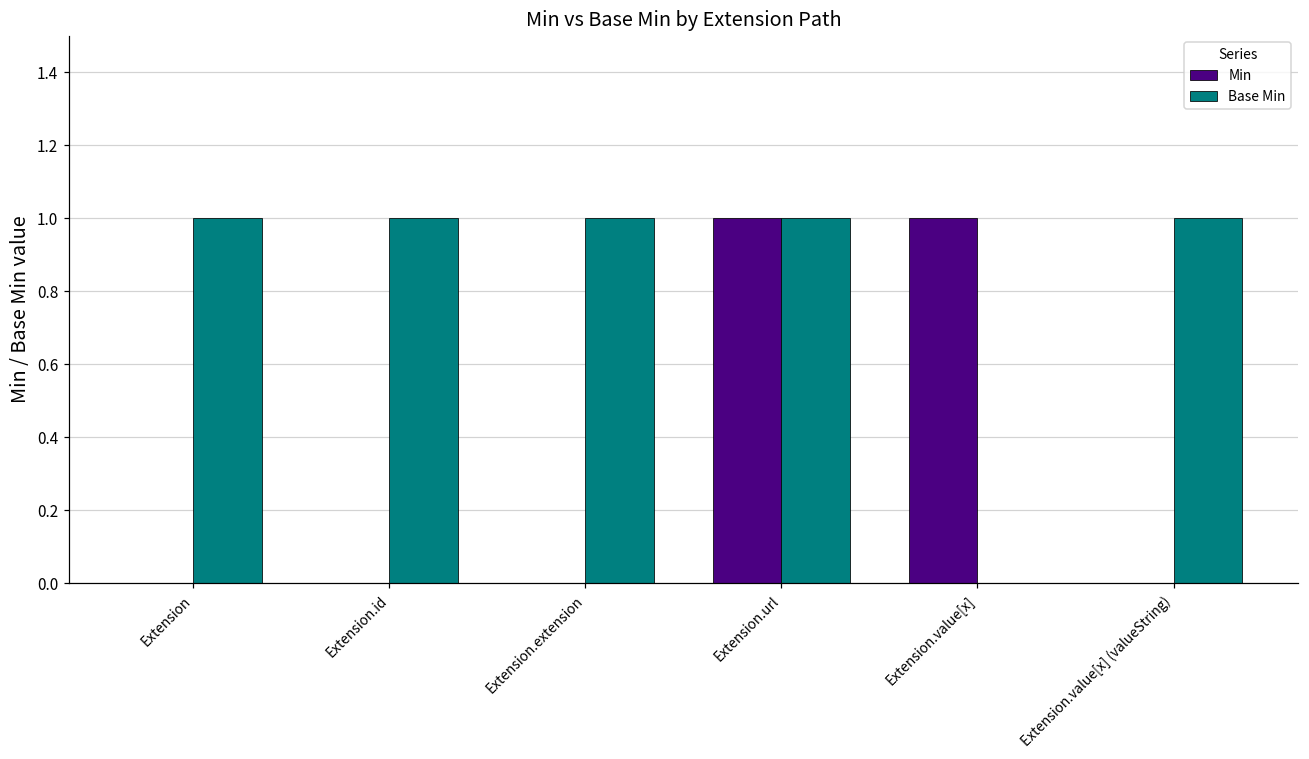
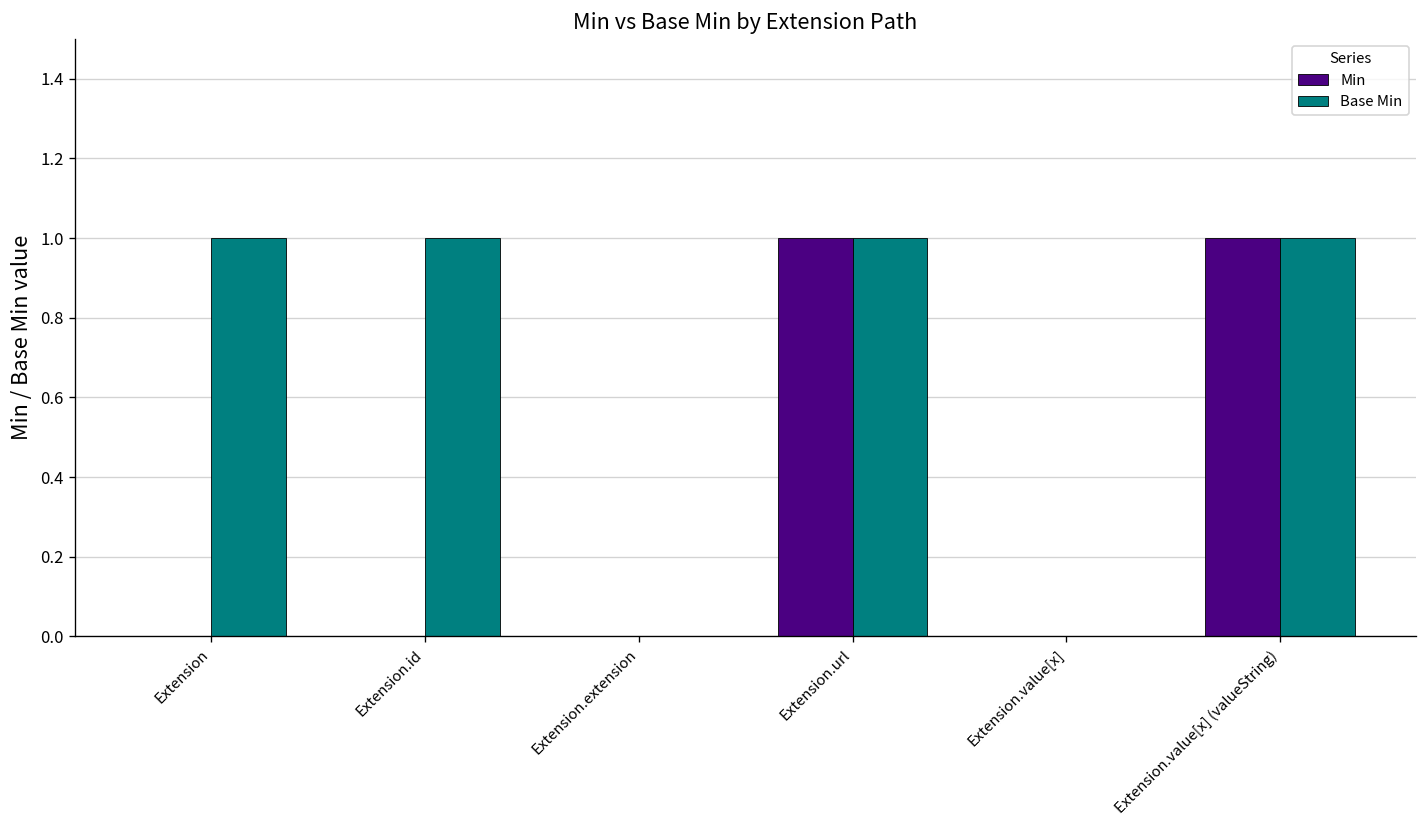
  {
    "Min": {
      "Extension": 0,
      "Extension.id": 0,
      "Extension.extension": 0,
      "Extension.url": 1,
-     "Extension.value[x]": 1,
-     "Extension.value[x] (valueString)": 0
+     "Extension.value[x]": 0,
+     "Extension.value[x] (valueString)": 1
    },
    "Base Min": {
      "Extension": 1,
      "Extension.id": 1,
-     "Extension.extension": 1,
+     "Extension.extension": 0,
      "Extension.url": 1,
      "Extension.value[x]": 0,
      "Extension.value[x] (valueString)": 1
    }
  }
